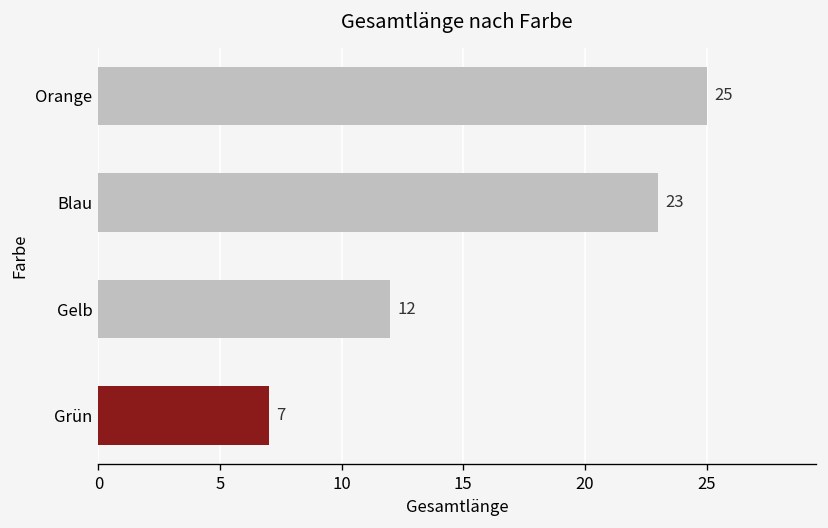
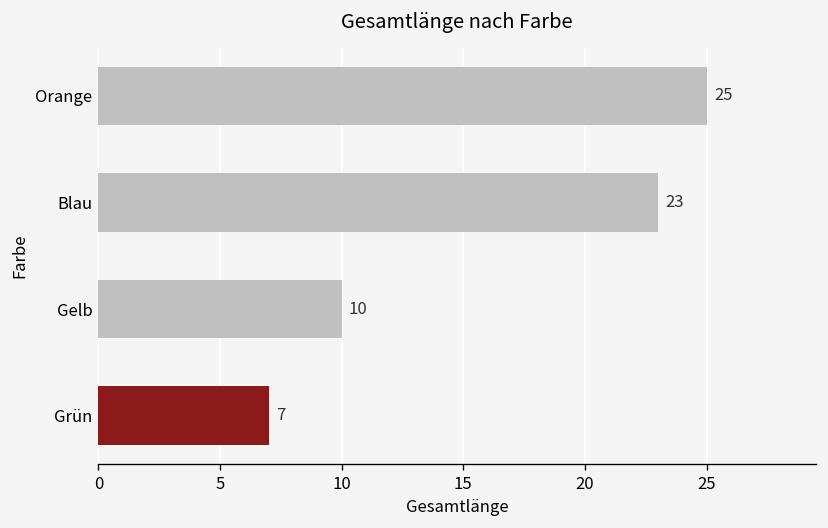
  {
    "Orange": 25,
    "Blau": 23,
-   "Gelb": 12,
+   "Gelb": 10,
    "Grün": 7
  }
